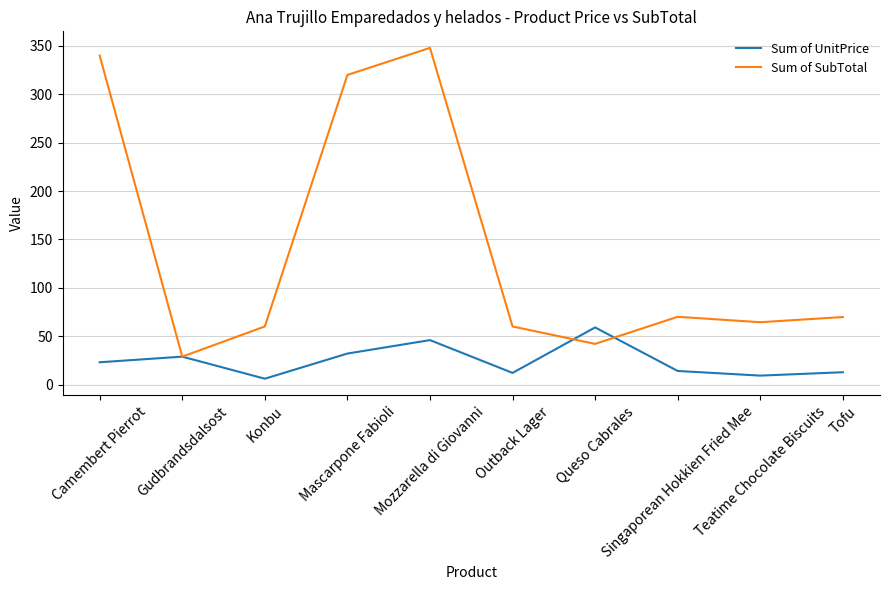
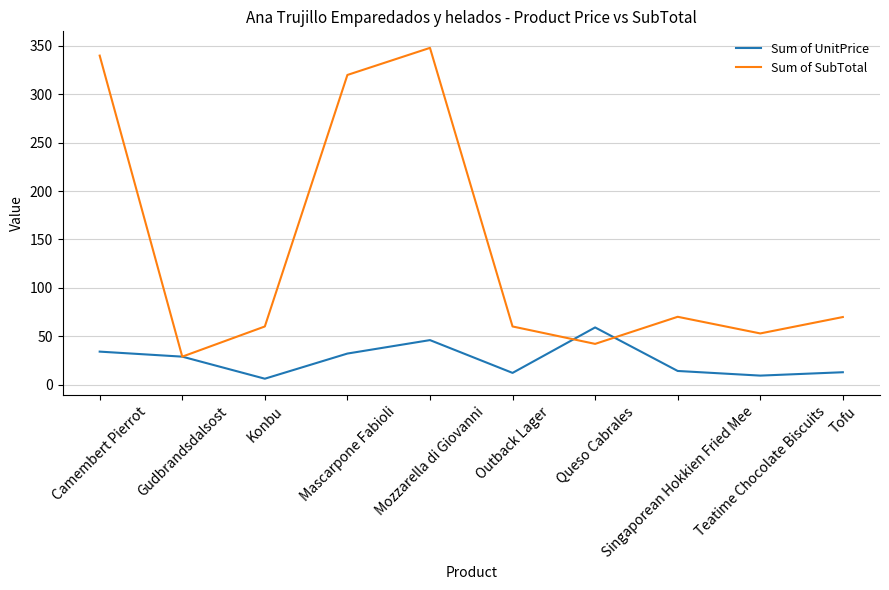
  {
    "Sum of UnitPrice": {
-     "Camembert Pierrot": 20,
+     "Camembert Pierrot": 30,
      "Konbu": 10,
      "Mascarpone Fabioli": 30,
      "Mozzarella di Giovanni": 50,
      "Outback Lager": 10,
      "Queso Cabrales": 60,
      "Singaporean Hokkien Fried Mee": 10,
      "Teatime Chocolate Biscuits": 10,
      "Tofu": 10
    },
    "Sum of SubTotal": {
      "Camembert Pierrot": 340,
      "Konbu": 60,
      "Mascarpone Fabioli": 320,
      "Mozzarella di Giovanni": 350,
      "Outback Lager": 60,
      "Queso Cabrales": 40,
      "Singaporean Hokkien Fried Mee": 70,
-     "Teatime Chocolate Biscuits": 60,
+     "Teatime Chocolate Biscuits": 50,
      "Tofu": 70
    }
  }
